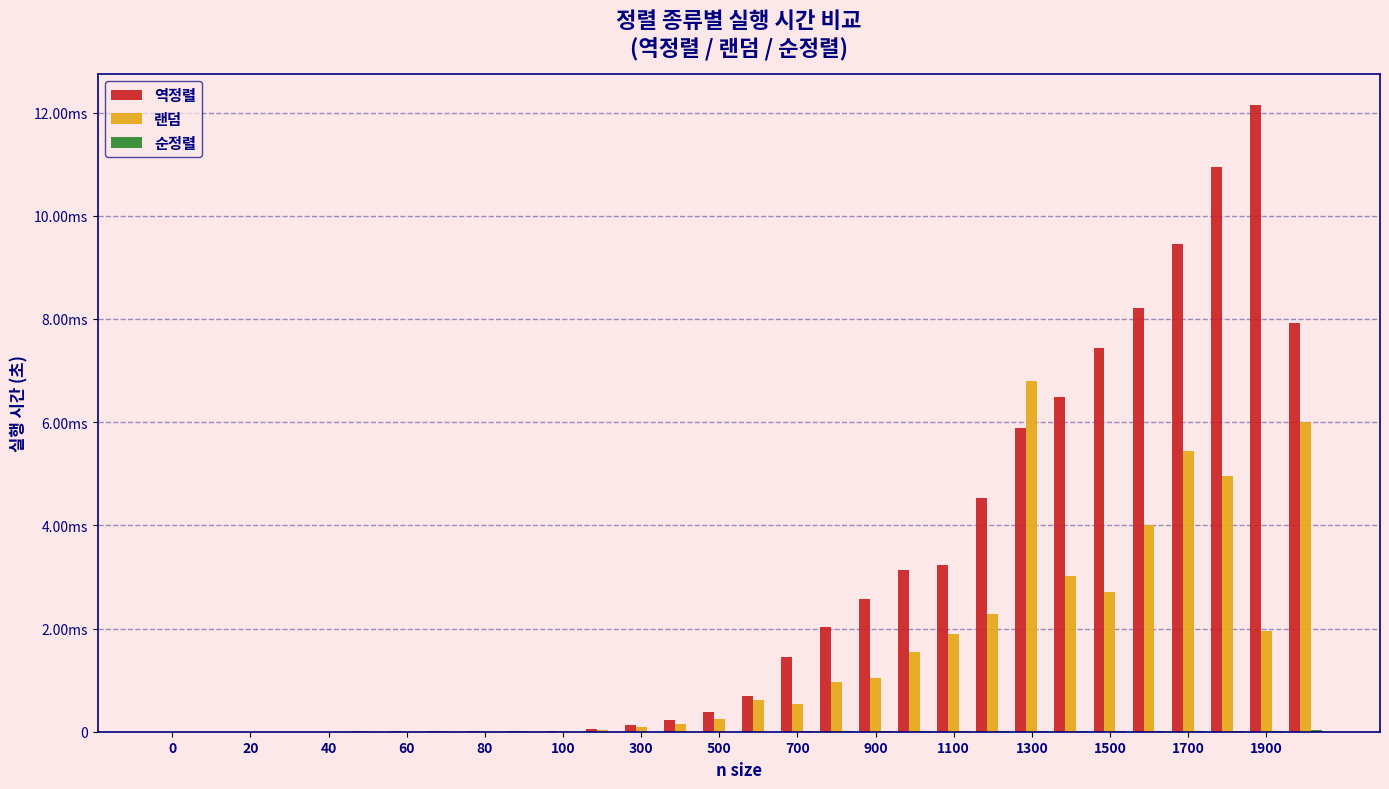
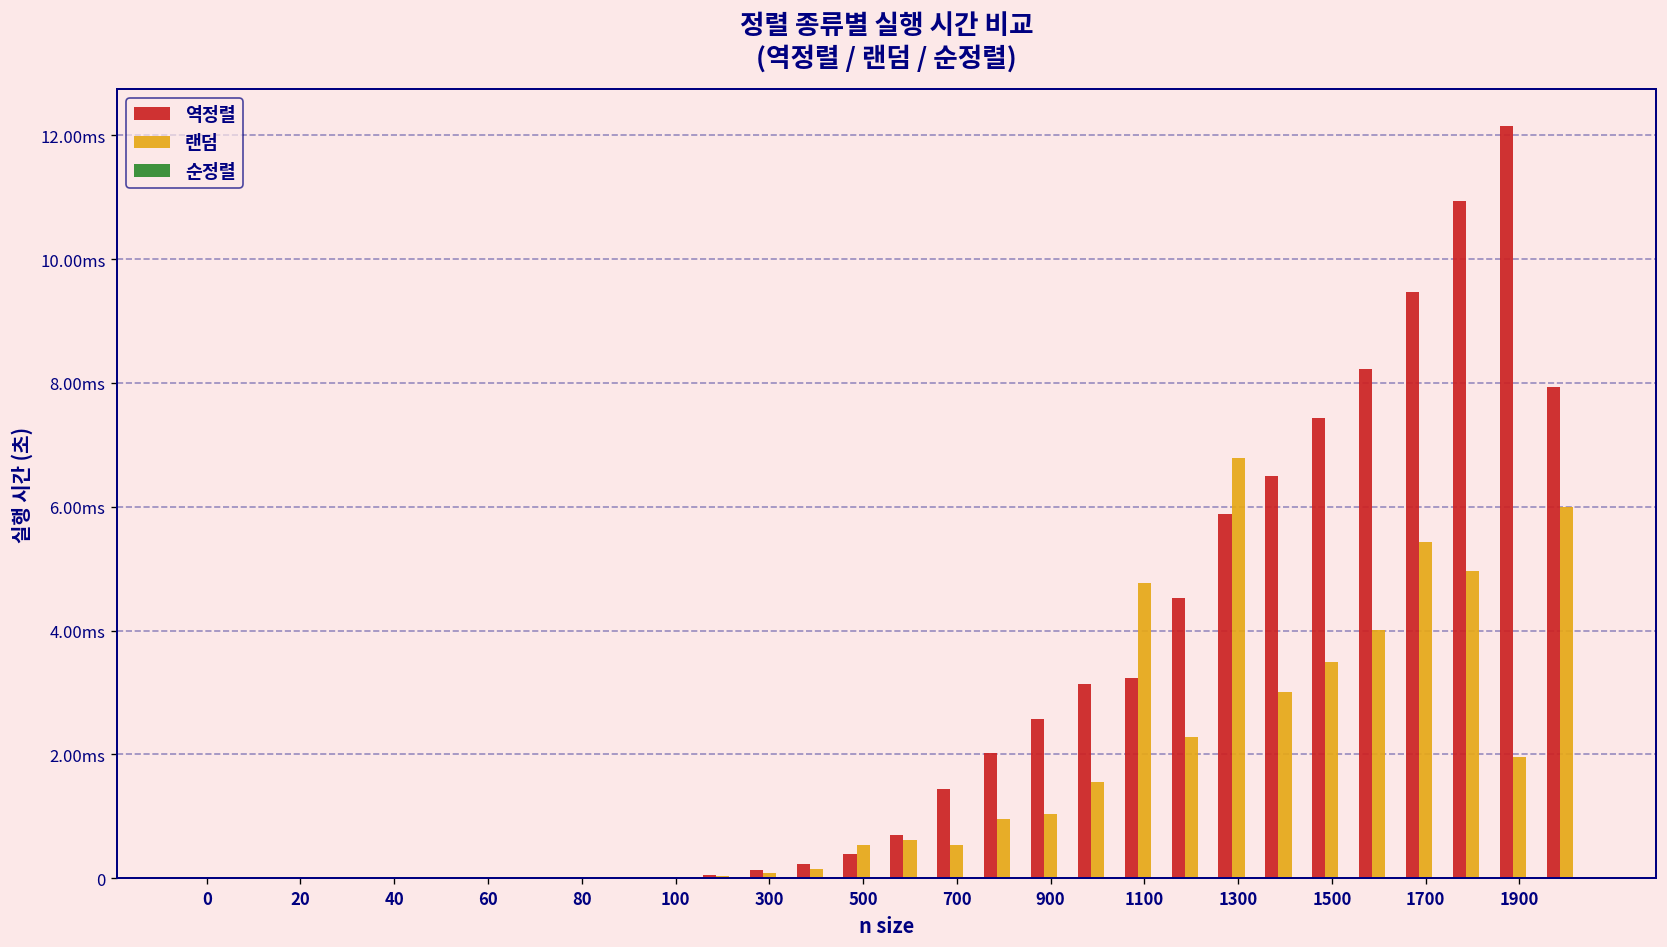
  {
    "랜덤": {
      "0": "0.0ms",
      "300": "0.1ms",
-     "500": "0.2ms",
+     "500": "0.5ms",
      "700": "0.5ms",
      "900": "1.0ms",
-     "1100": "1.9ms",
+     "1100": "4.8ms",
      "1300": "6.8ms",
-     "1500": "2.7ms",
+     "1500": "3.5ms",
      "1700": "5.4ms",
      "1900": "2.0ms"
    }
  }
